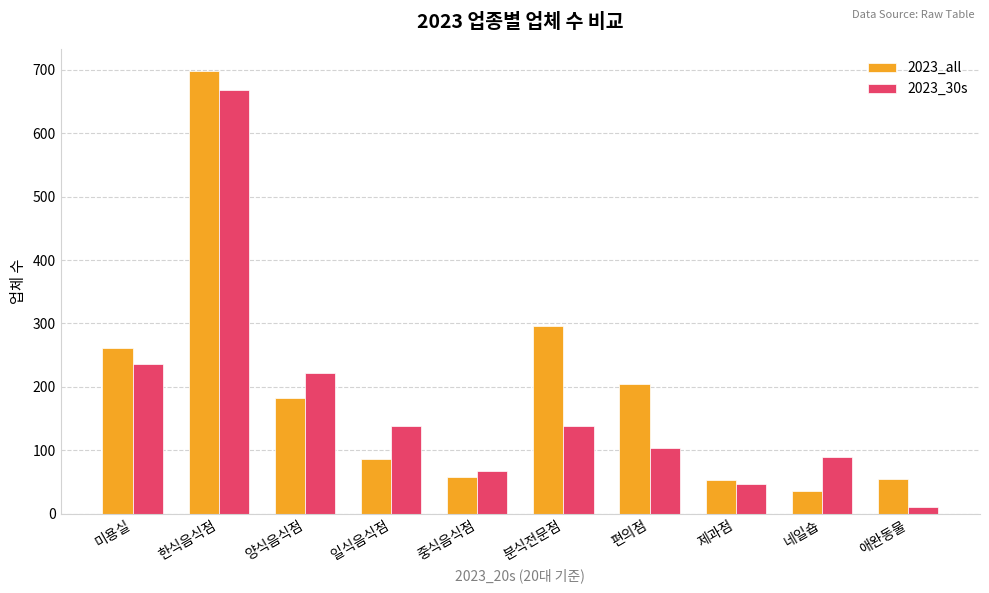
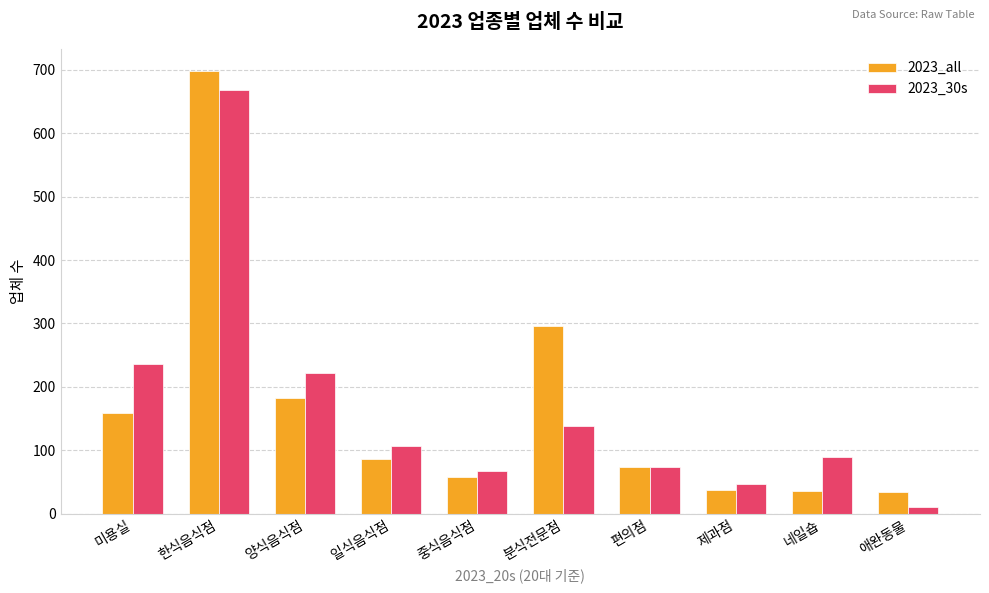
  {
    "2023_all": {
-     "미용실": 260,
+     "미용실": 160,
      "한식음식점": 700,
      "양식음식점": 180,
      "일식음식점": 90,
      "중식음식점": 60,
      "분식전문점": 300,
-     "편의점": 210,
-     "제과점": 50,
+     "편의점": 70,
+     "제과점": 40,
      "네일숍": 40,
-     "애완동물": 60
+     "애완동물": 30
    },
    "2023_30s": {
      "미용실": 240,
      "한식음식점": 670,
      "양식음식점": 220,
-     "일식음식점": 140,
+     "일식음식점": 110,
      "중식음식점": 70,
      "분식전문점": 140,
-     "편의점": 100,
+     "편의점": 70,
      "제과점": 50,
      "네일숍": 90,
      "애완동물": 10
    }
  }
